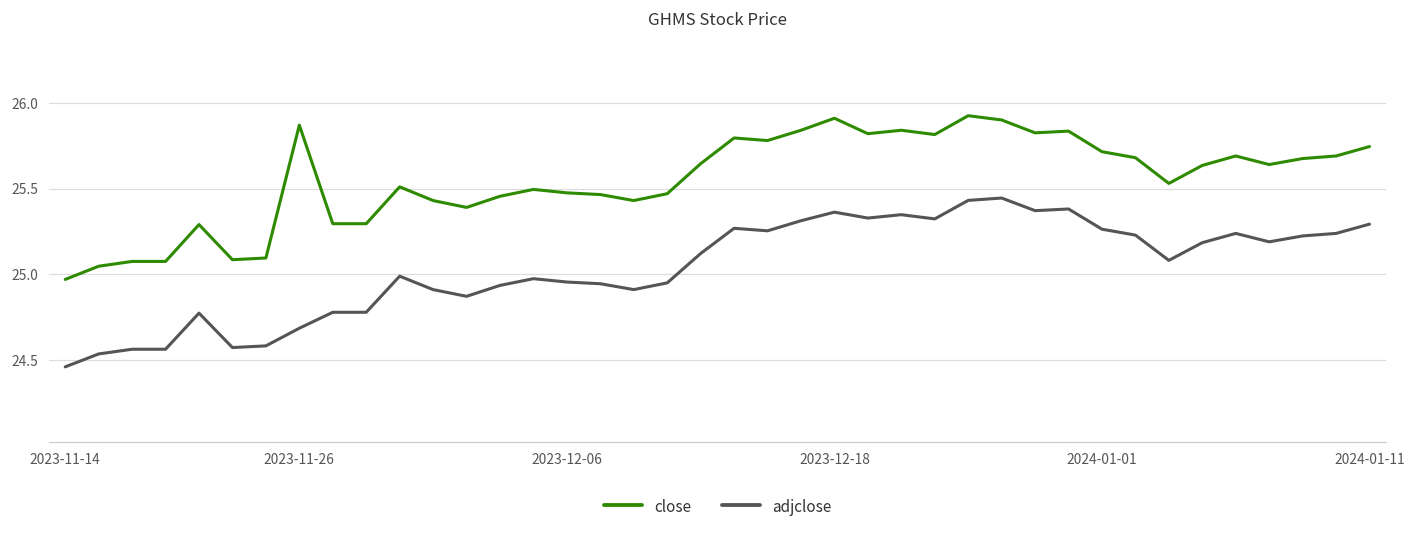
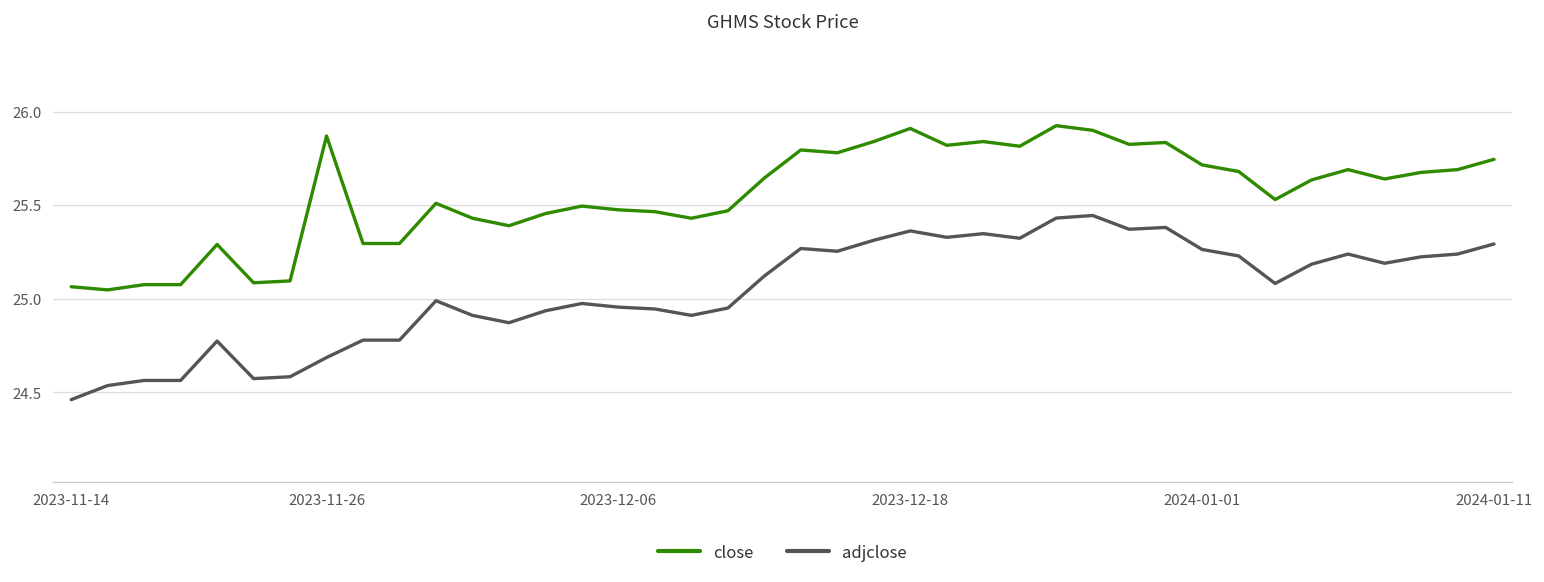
  {
    "close": {
-     "2023-11-14": 24.97,
+     "2023-11-14": 25.06,
      "2023-11-26": 25.87,
      "2023-12-06": 25.48,
      "2023-12-18": 25.91,
      "2024-01-01": 25.72,
      "2024-01-11": 25.75
    },
    "adjclose": {
      "2023-11-14": 24.46,
      "2023-11-26": 24.69,
      "2023-12-06": 24.95,
      "2023-12-18": 25.36,
      "2024-01-01": 25.26,
      "2024-01-11": 25.29
    }
  }
